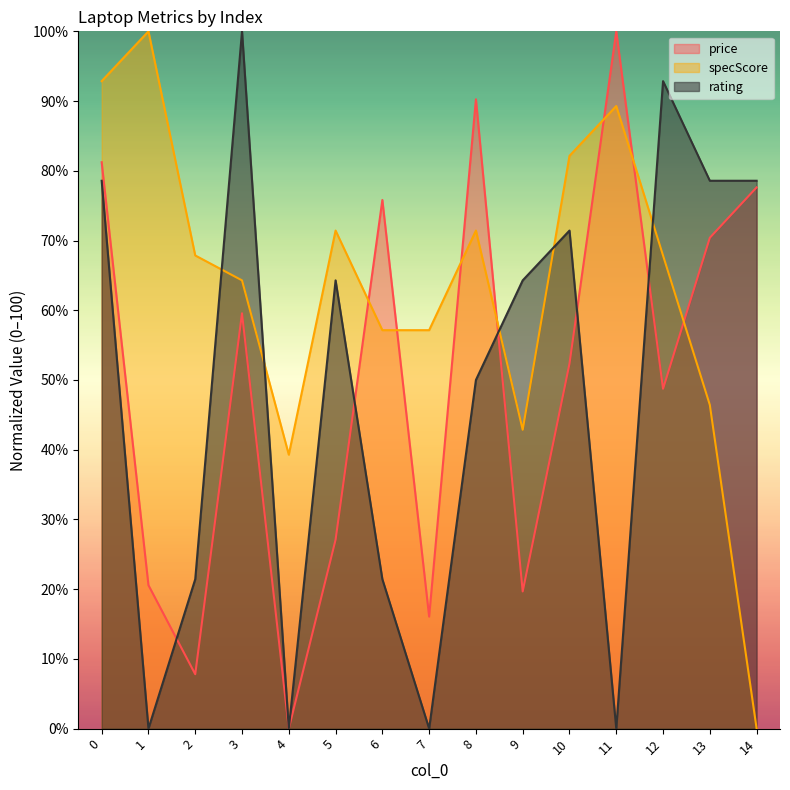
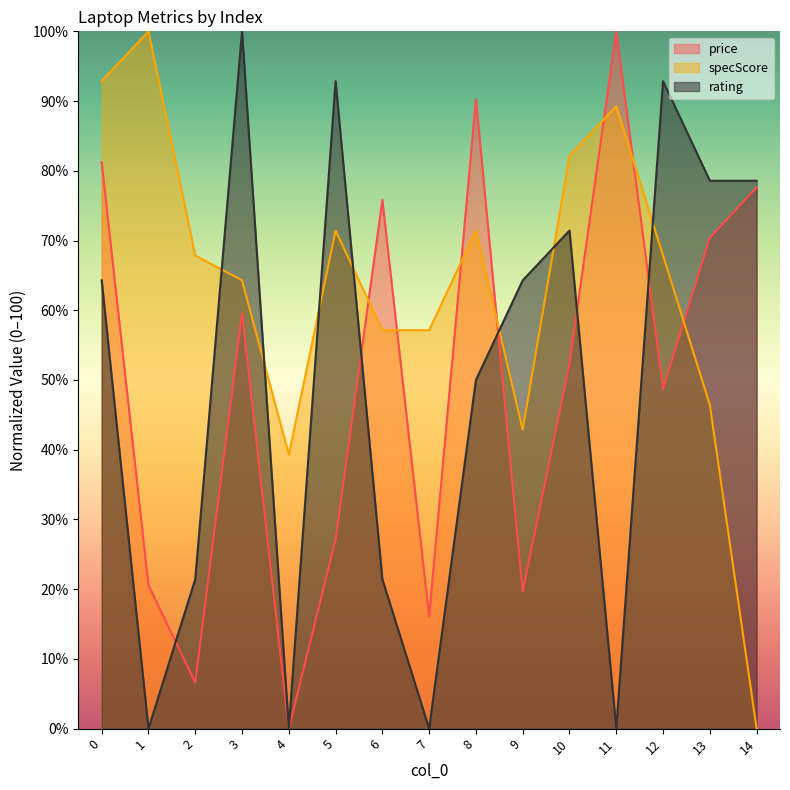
  {
    "price": {
      "0": "81%",
      "1": "21%",
-     "2": "8%",
+     "2": "7%",
      "3": "60%",
      "5": "27%",
      "6": "76%",
      "7": "16%",
      "8": "90%",
      "9": "20%",
      "10": "52%",
      "11": "100%",
      "12": "49%",
      "13": "70%",
      "14": "78%"
    },
    "specScore": {
      "0": "93%",
      "1": "100%",
      "2": "68%",
      "3": "64%",
      "4": "39%",
      "5": "71%",
      "6": "57%",
      "7": "57%",
      "8": "71%",
      "9": "43%",
      "10": "82%",
      "11": "89%",
      "12": "68%",
      "13": "46%",
      "14": "0%"
    },
    "rating": {
-     "0": "79%",
+     "0": "64%",
      "1": "0%",
      "2": "21%",
      "3": "100%",
-     "5": "64%",
+     "5": "93%",
      "6": "21%",
      "7": "0%",
      "8": "50%",
      "9": "64%",
      "10": "71%",
      "11": "0%",
      "12": "93%",
      "13": "79%",
      "14": "79%"
    }
  }
